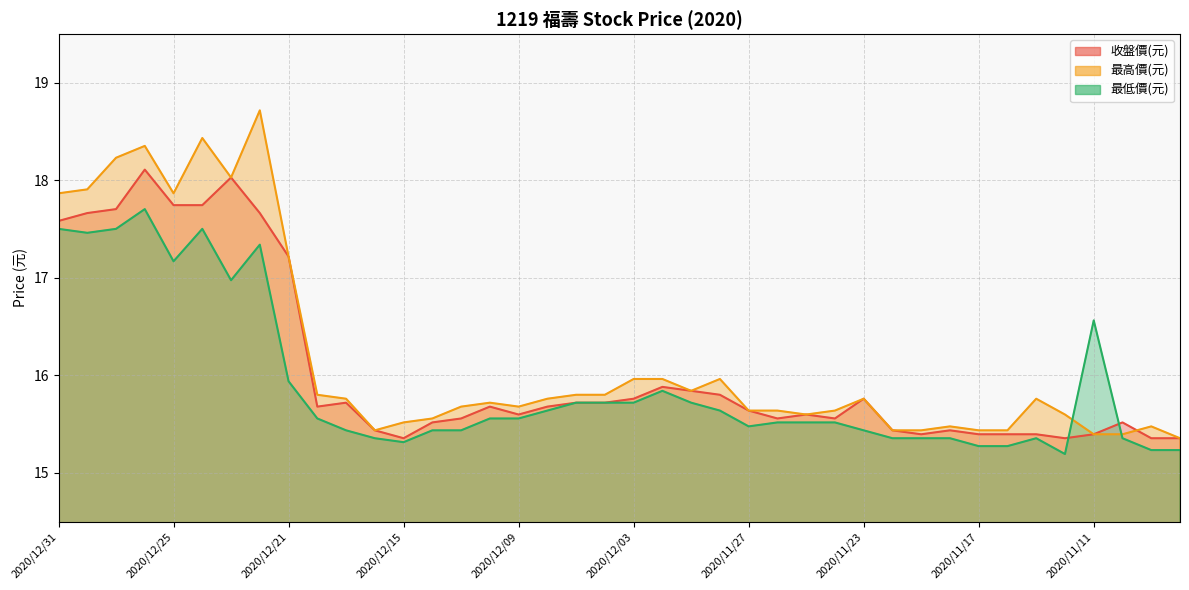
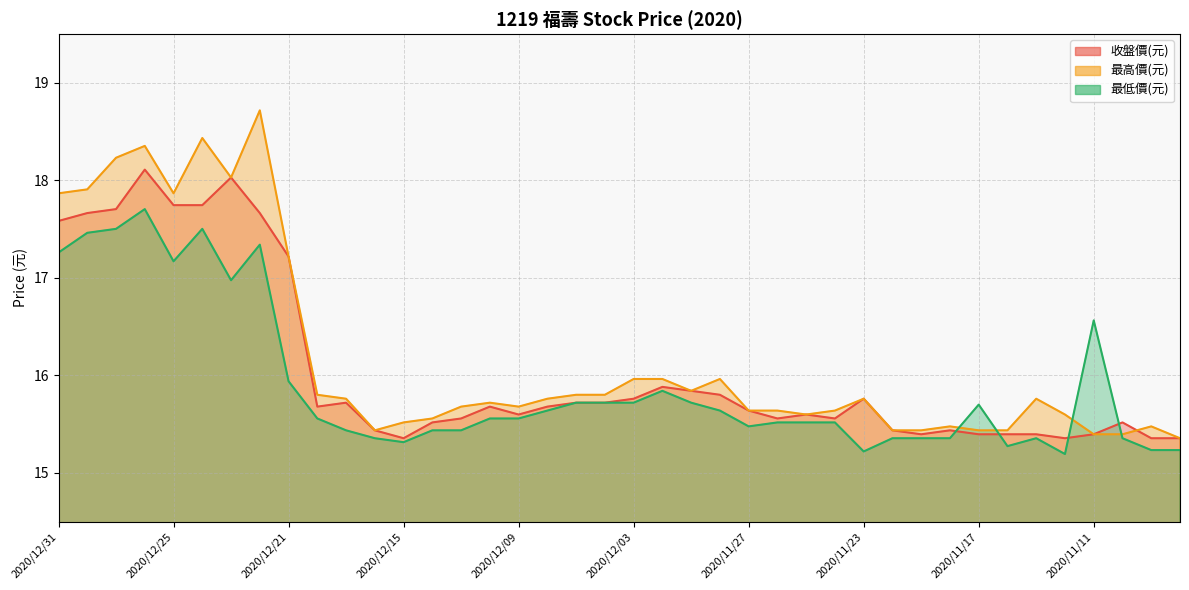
  {
    "最低價(元)": {
-     "2020/12/31": 17.5,
+     "2020/12/31": 17.3,
      "2020/12/25": 17.2,
      "2020/12/21": 15.9,
      "2020/12/15": 15.3,
      "2020/12/09": 15.6,
      "2020/12/03": 15.7,
      "2020/11/27": 15.5,
-     "2020/11/23": 15.4,
-     "2020/11/17": 15.3,
+     "2020/11/23": 15.2,
+     "2020/11/17": 15.7,
      "2020/11/11": 16.6
    }
  }
